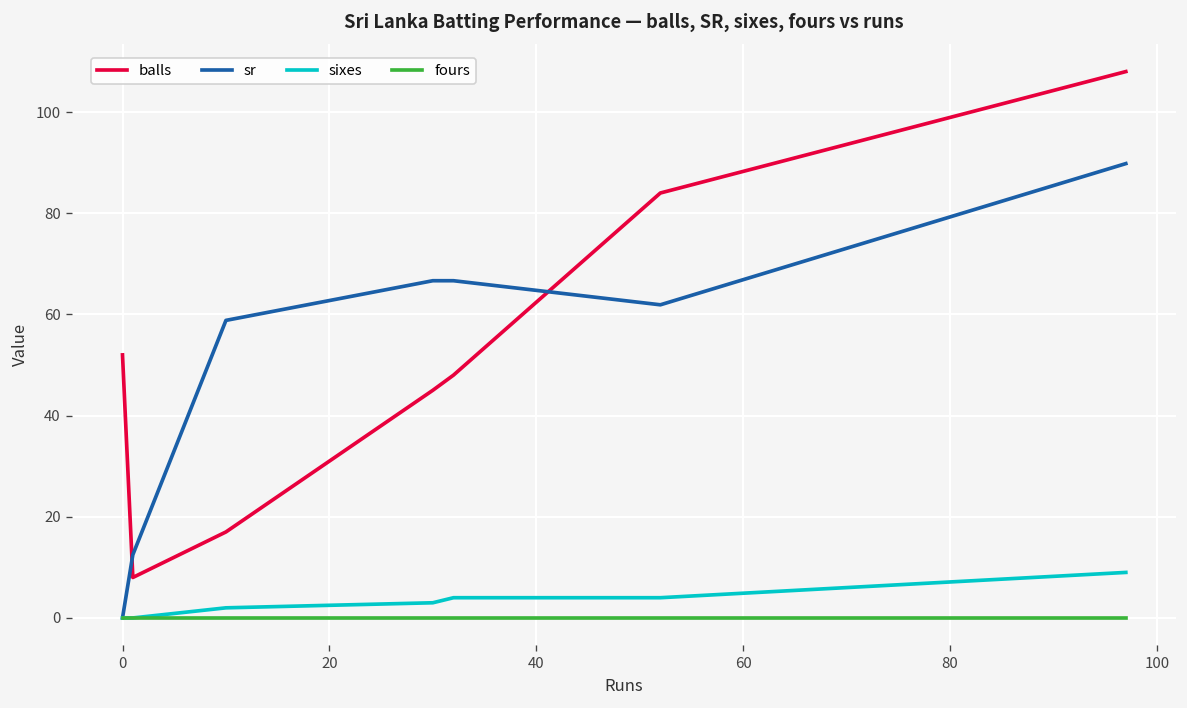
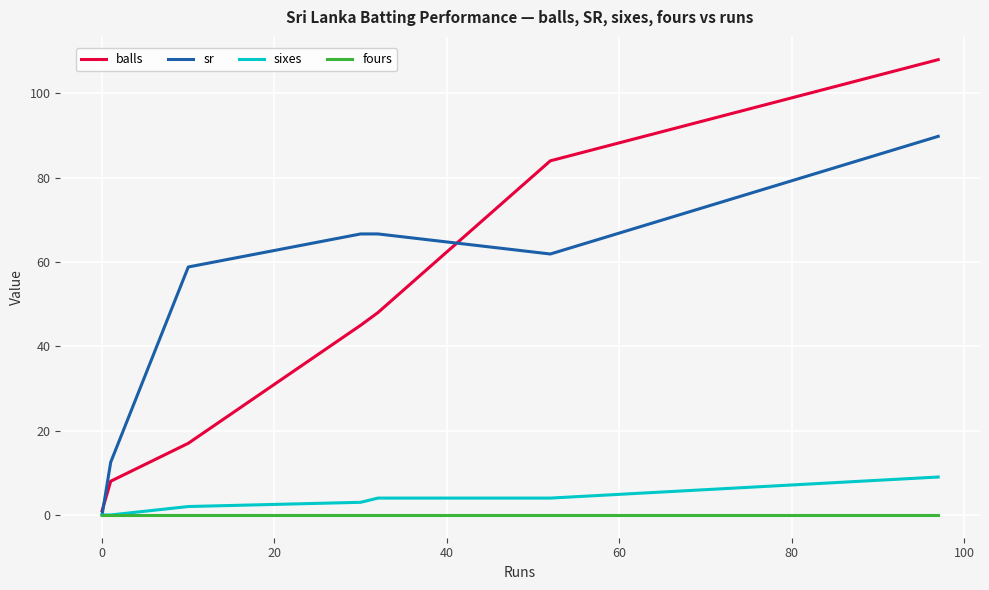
  {
    "balls": {
-     "0": 52
+     "0": 1
    }
  }
